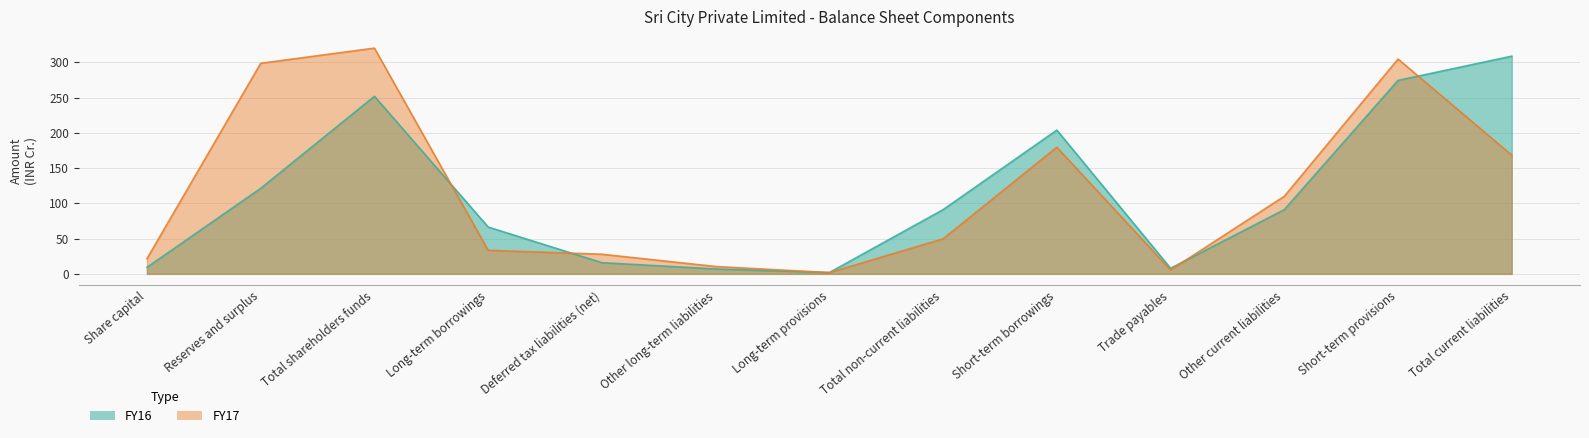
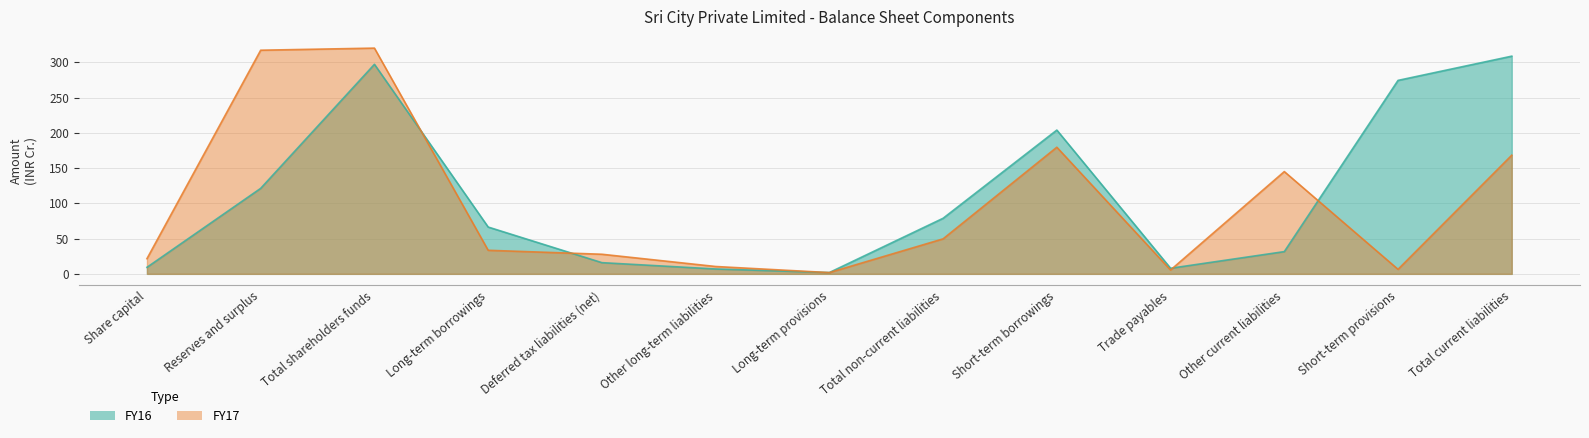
  {
    "FY16": {
      "Share capital": 10,
      "Reserves and surplus": 120,
-     "Total shareholders funds": 250,
+     "Total shareholders funds": 300,
      "Long-term borrowings": 70,
      "Deferred tax liabilities (net)": 20,
-     "Total non-current liabilities": 90,
+     "Total non-current liabilities": 80,
      "Short-term borrowings": 200,
-     "Other current liabilities": 90,
+     "Other current liabilities": 30,
      "Short-term provisions": 270,
      "Total current liabilities": 310
    },
    "FY17": {
      "Share capital": 20,
-     "Reserves and surplus": 300,
+     "Reserves and surplus": 320,
      "Total shareholders funds": 320,
      "Long-term borrowings": 30,
      "Deferred tax liabilities (net)": 30,
      "Total non-current liabilities": 50,
      "Short-term borrowings": 180,
-     "Other current liabilities": 110,
-     "Short-term provisions": 300,
+     "Other current liabilities": 150,
+     "Short-term provisions": 10,
      "Total current liabilities": 170
    }
  }
